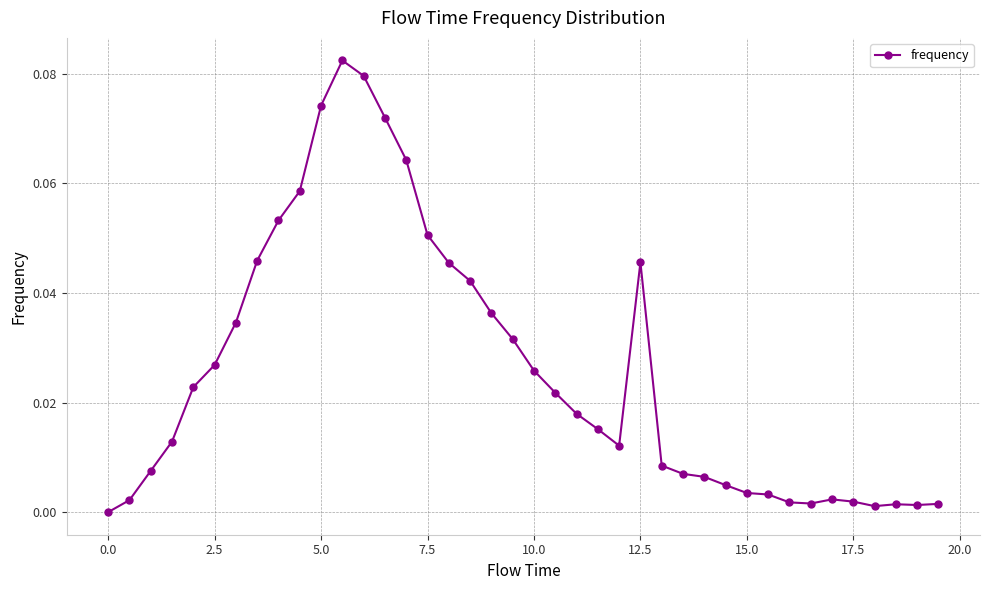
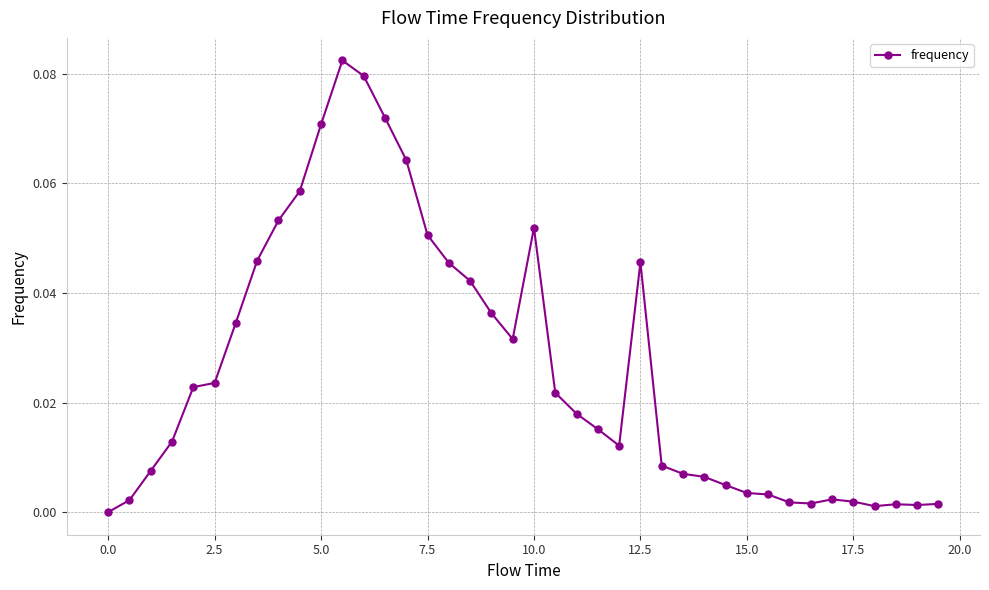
  {
    "0.0": 0.000,
-   "2.5": 0.027,
-   "5.0": 0.074,
+   "2.5": 0.024,
+   "5.0": 0.071,
    "7.5": 0.051,
-   "10.0": 0.026,
+   "10.0": 0.052,
    "12.5": 0.046,
    "15.0": 0.003,
    "17.5": 0.002
  }
